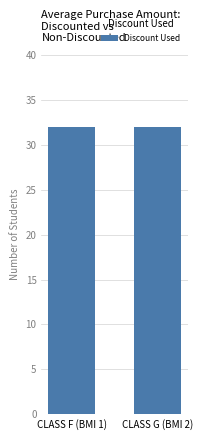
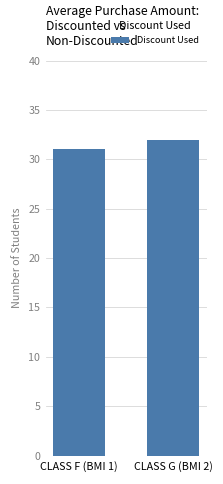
  {
-   "CLASS F (BMI 1)": 32,
+   "CLASS F (BMI 1)": 31,
    "CLASS G (BMI 2)": 32
  }
